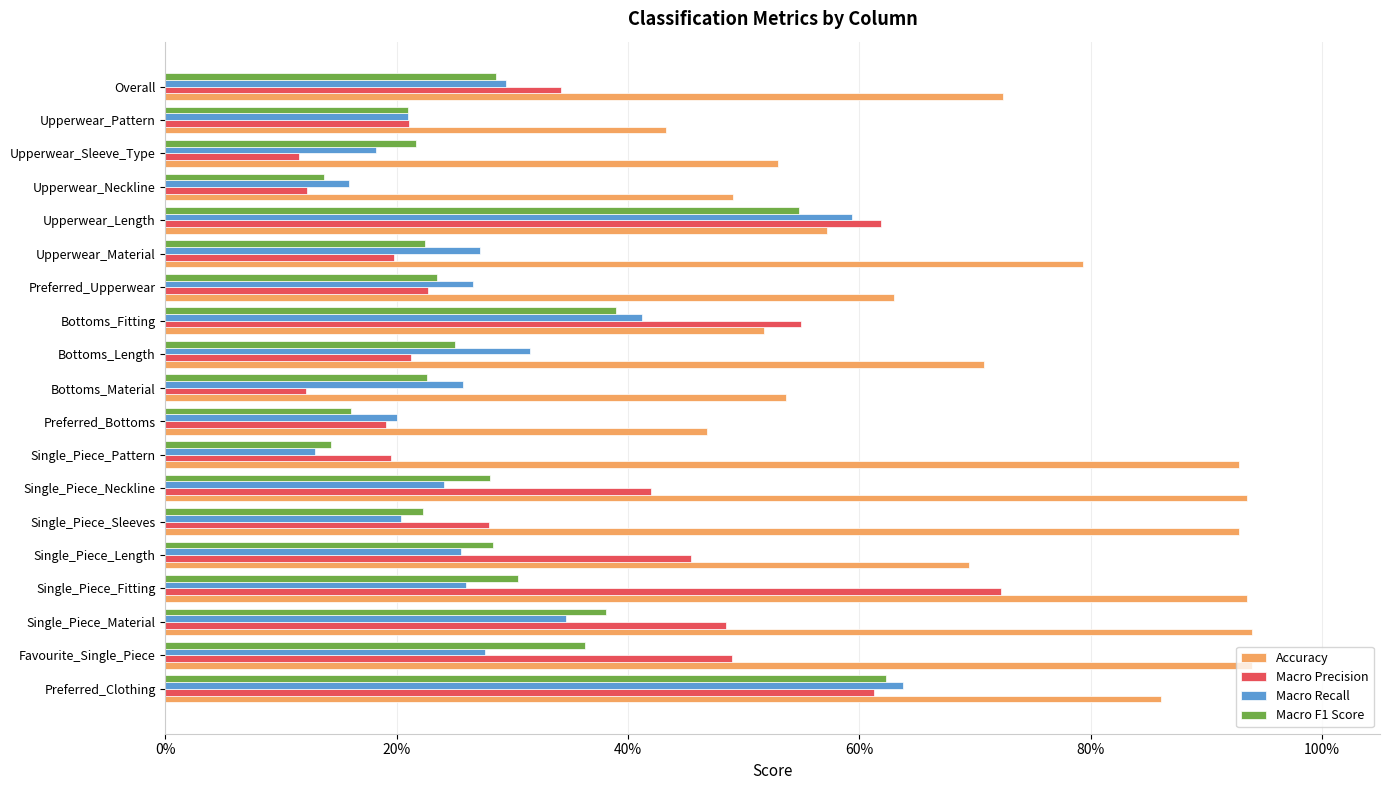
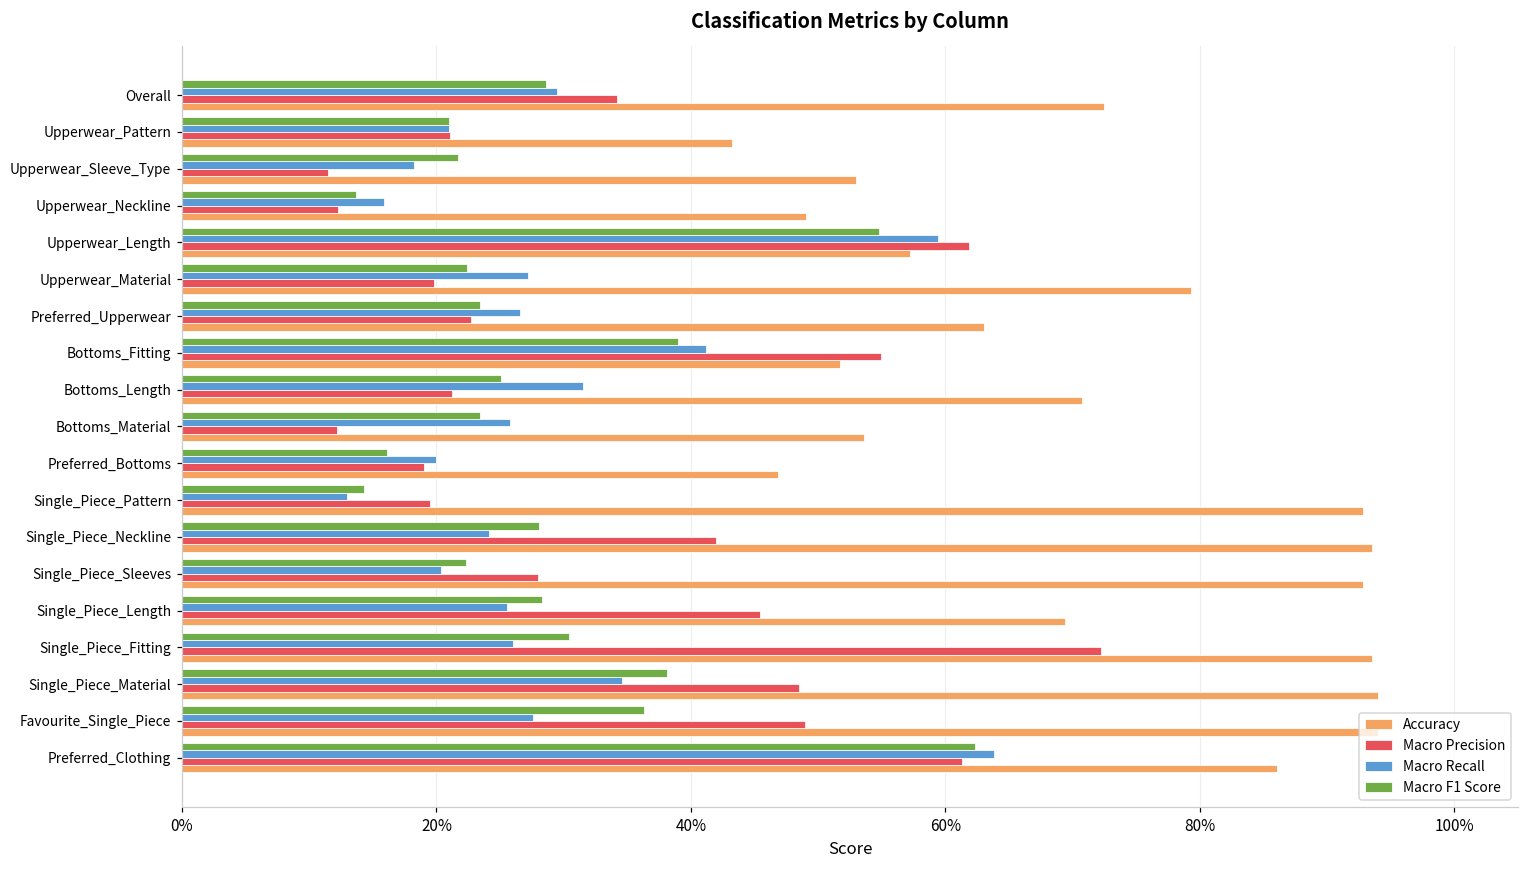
  {
    "Accuracy": {
      "Overall": "72.4%",
      "Upperwear_Pattern": "43.2%",
      "Upperwear_Sleeve_Type": "53.0%",
      "Upperwear_Neckline": "49.1%",
      "Upperwear_Length": "57.2%",
      "Upperwear_Material": "79.3%",
      "Preferred_Upperwear": "63.0%",
      "Bottoms_Fitting": "51.7%",
      "Bottoms_Length": "70.7%",
      "Bottoms_Material": "53.6%",
      "Preferred_Bottoms": "46.8%",
      "Single_Piece_Pattern": "92.8%",
      "Single_Piece_Neckline": "93.5%",
      "Single_Piece_Sleeves": "92.8%",
      "Single_Piece_Length": "69.4%",
      "Single_Piece_Fitting": "93.5%",
      "Single_Piece_Material": "94.0%",
      "Preferred_Clothing": "86.0%"
    },
    "Macro Precision": {
      "Overall": "34.2%",
      "Upperwear_Pattern": "21.1%",
      "Upperwear_Sleeve_Type": "11.5%",
      "Upperwear_Neckline": "12.3%",
      "Upperwear_Length": "61.8%",
      "Upperwear_Material": "19.8%",
      "Preferred_Upperwear": "22.7%",
      "Bottoms_Fitting": "54.9%",
      "Bottoms_Length": "21.2%",
      "Bottoms_Material": "12.2%",
      "Preferred_Bottoms": "19.1%",
      "Single_Piece_Pattern": "19.5%",
      "Single_Piece_Neckline": "42.0%",
      "Single_Piece_Sleeves": "27.9%",
      "Single_Piece_Length": "45.4%",
      "Single_Piece_Fitting": "72.2%",
      "Single_Piece_Material": "48.5%",
      "Favourite_Single_Piece": "49.0%",
      "Preferred_Clothing": "61.3%"
    },
    "Macro Recall": {
      "Overall": "29.5%",
      "Upperwear_Pattern": "21.0%",
      "Upperwear_Sleeve_Type": "18.2%",
      "Upperwear_Neckline": "15.9%",
      "Upperwear_Length": "59.4%",
      "Upperwear_Material": "27.2%",
      "Preferred_Upperwear": "26.6%",
      "Bottoms_Fitting": "41.2%",
      "Bottoms_Length": "31.5%",
      "Bottoms_Material": "25.8%",
      "Preferred_Bottoms": "20.0%",
      "Single_Piece_Pattern": "13.0%",
      "Single_Piece_Neckline": "24.1%",
      "Single_Piece_Sleeves": "20.4%",
      "Single_Piece_Length": "25.5%",
      "Single_Piece_Fitting": "26.0%",
      "Single_Piece_Material": "34.6%",
      "Favourite_Single_Piece": "27.6%",
      "Preferred_Clothing": "63.8%"
    },
    "Macro F1 Score": {
      "Overall": "28.6%",
      "Upperwear_Pattern": "21.0%",
      "Upperwear_Sleeve_Type": "21.7%",
      "Upperwear_Neckline": "13.7%",
      "Upperwear_Length": "54.8%",
      "Upperwear_Material": "22.4%",
      "Preferred_Upperwear": "23.4%",
      "Bottoms_Fitting": "39.0%",
      "Bottoms_Length": "25.0%",
-     "Bottoms_Material": "22.7%",
+     "Bottoms_Material": "23.4%",
      "Preferred_Bottoms": "16.1%",
      "Single_Piece_Pattern": "14.3%",
      "Single_Piece_Neckline": "28.0%",
      "Single_Piece_Sleeves": "22.3%",
      "Single_Piece_Length": "28.3%",
      "Single_Piece_Fitting": "30.4%",
      "Single_Piece_Material": "38.1%",
      "Favourite_Single_Piece": "36.3%",
      "Preferred_Clothing": "62.3%"
    }
  }
